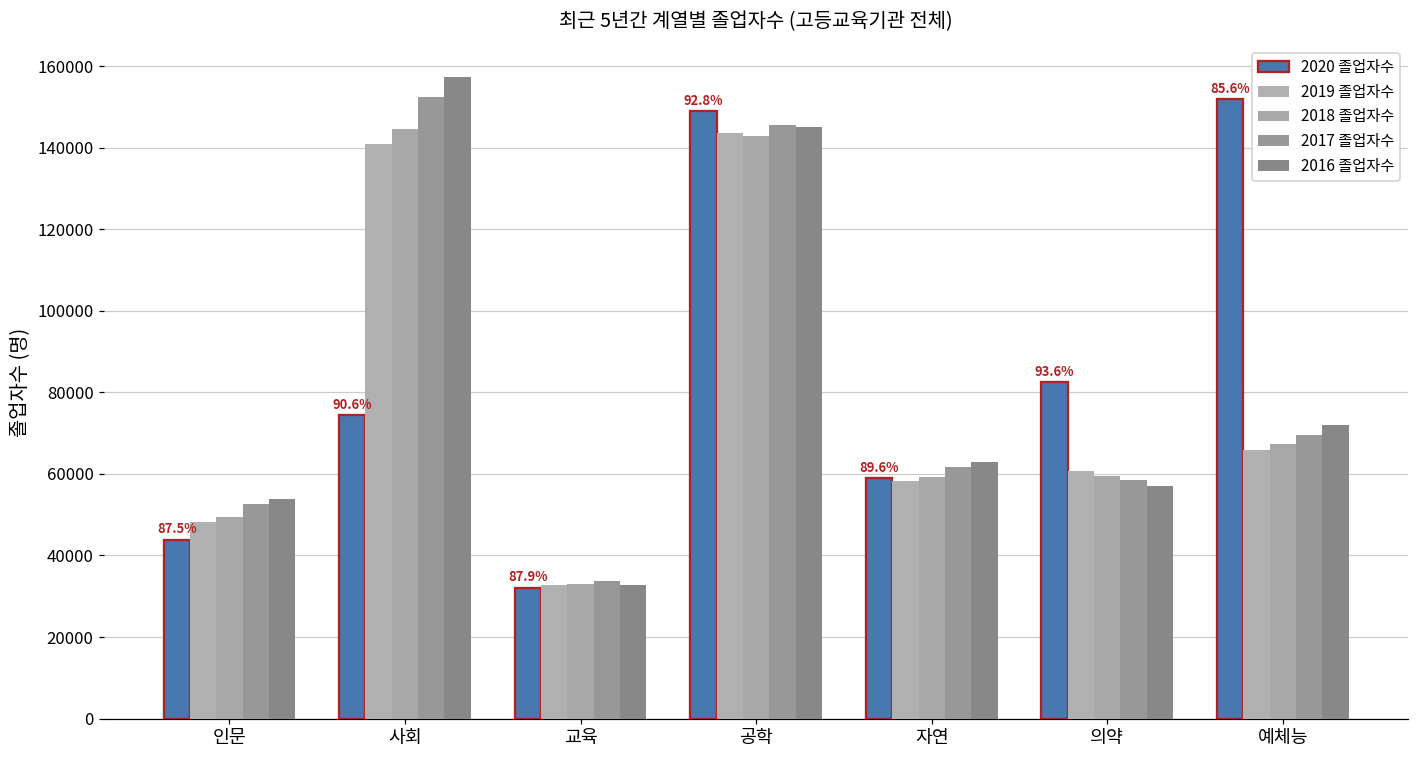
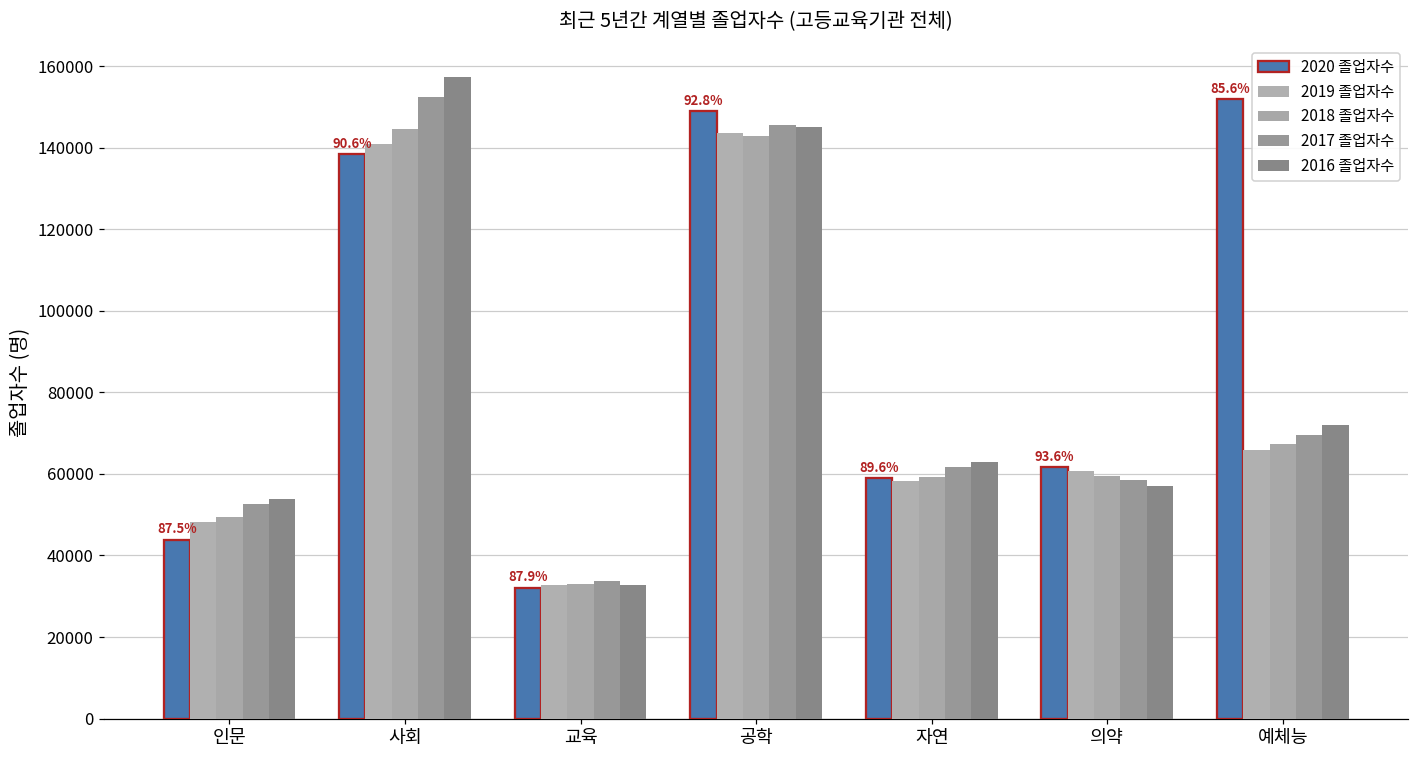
  {
    "2020 졸업자수": {
-     "사회": 74000,
-     "의약": 83000
+     "사회": 138000,
+     "의약": 62000
    }
  }
